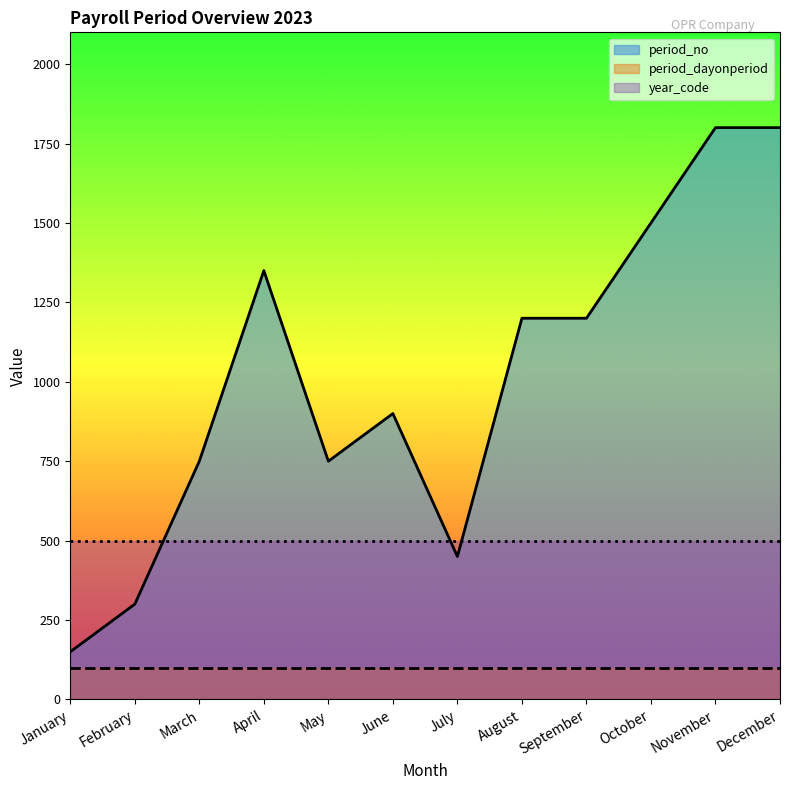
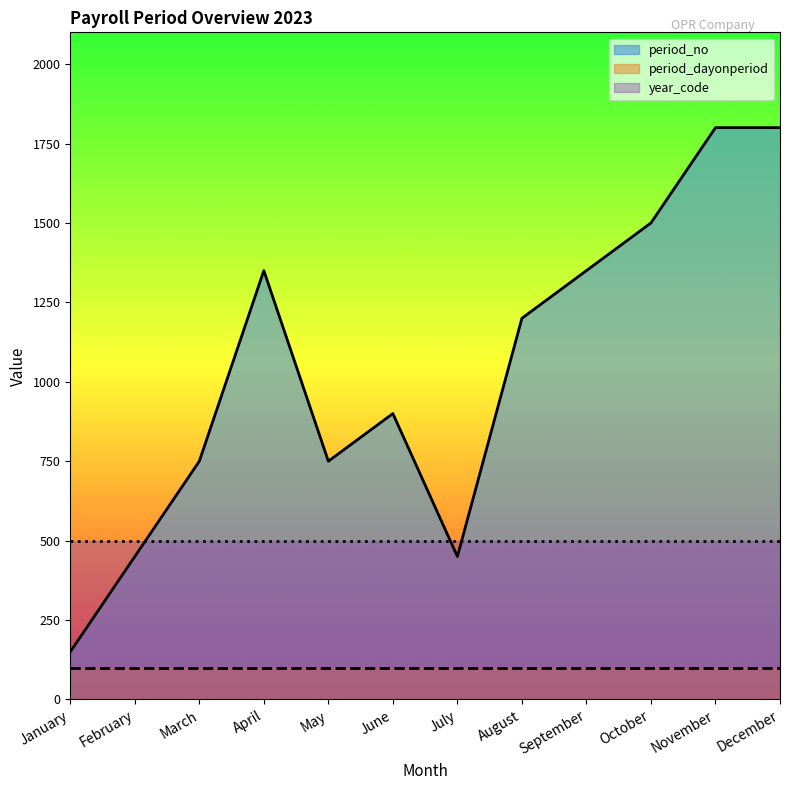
  {
    "period_no": {
      "January": 150,
-     "February": 300,
+     "February": 450,
      "March": 750,
      "April": 1350,
      "May": 750,
      "June": 900,
      "July": 450,
      "August": 1200,
-     "September": 1200,
+     "September": 1350,
      "October": 1500,
      "November": 1800,
      "December": 1800
    },
    "period_dayonperiod": {
      "January": 100,
      "February": 100,
      "March": 100,
      "April": 100,
      "May": 100,
      "June": 100,
      "July": 100,
      "August": 100,
      "September": 100,
      "October": 100,
      "November": 100,
      "December": 100
    },
    "year_code": {
      "January": 500,
      "February": 500,
      "March": 500,
      "April": 500,
      "May": 500,
      "June": 500,
      "July": 500,
      "August": 500,
      "September": 500,
      "October": 500,
      "November": 500,
      "December": 500
    }
  }
